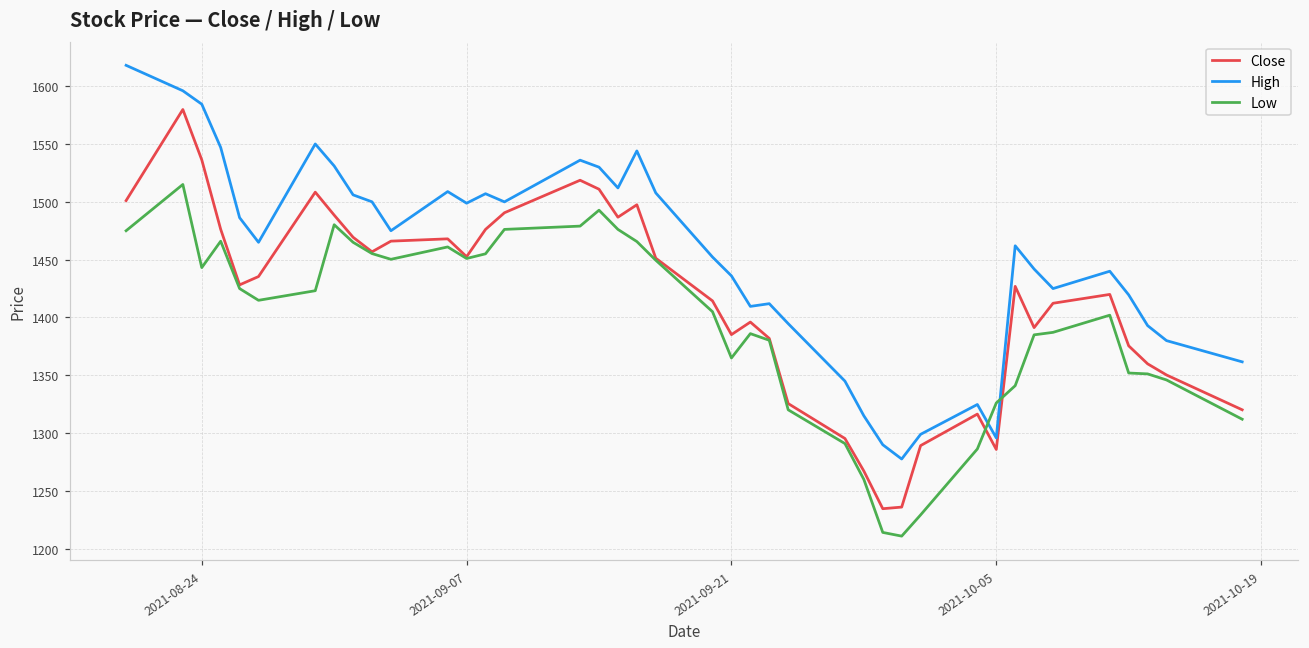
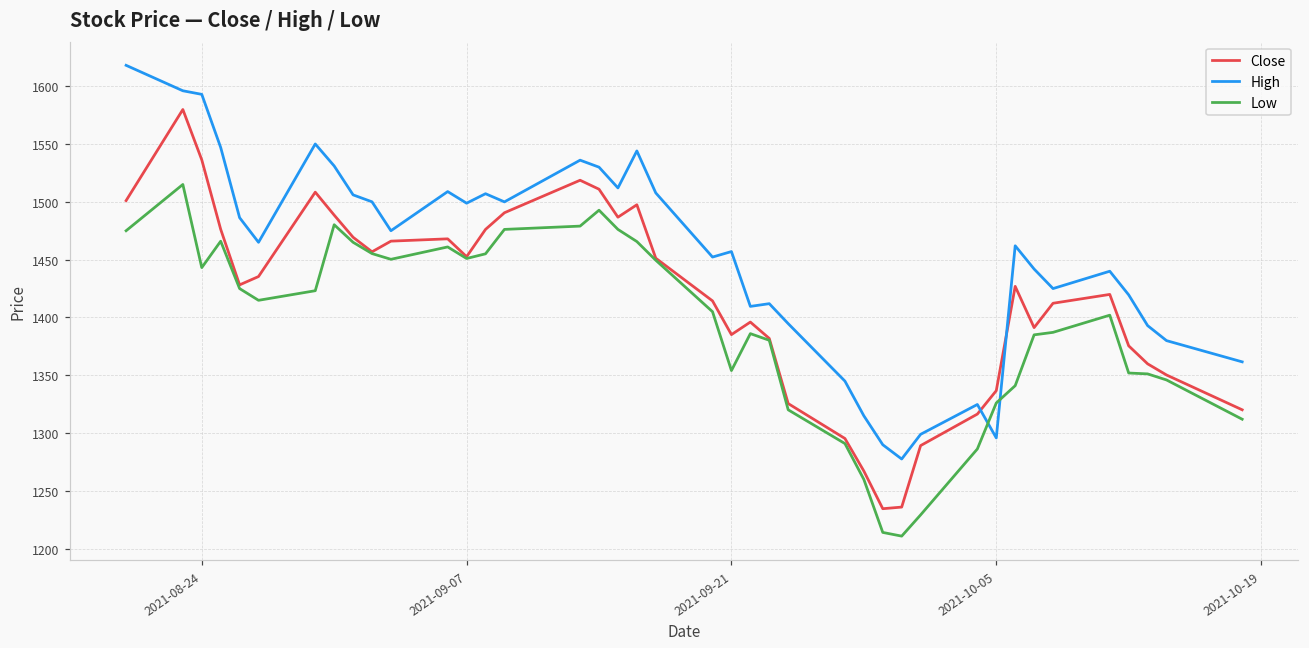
  {
    "Close": {
      "2021-08-24": 1536,
      "2021-09-21": 1385,
-     "2021-10-05": 1286
+     "2021-10-05": 1337
    },
    "High": {
-     "2021-08-24": 1584,
+     "2021-08-24": 1593,
      "2021-09-07": 1499,
-     "2021-09-21": 1436,
+     "2021-09-21": 1457,
      "2021-10-05": 1296
    },
    "Low": {
      "2021-08-24": 1443,
-     "2021-09-21": 1365,
+     "2021-09-21": 1354,
      "2021-10-05": 1326
    }
  }
